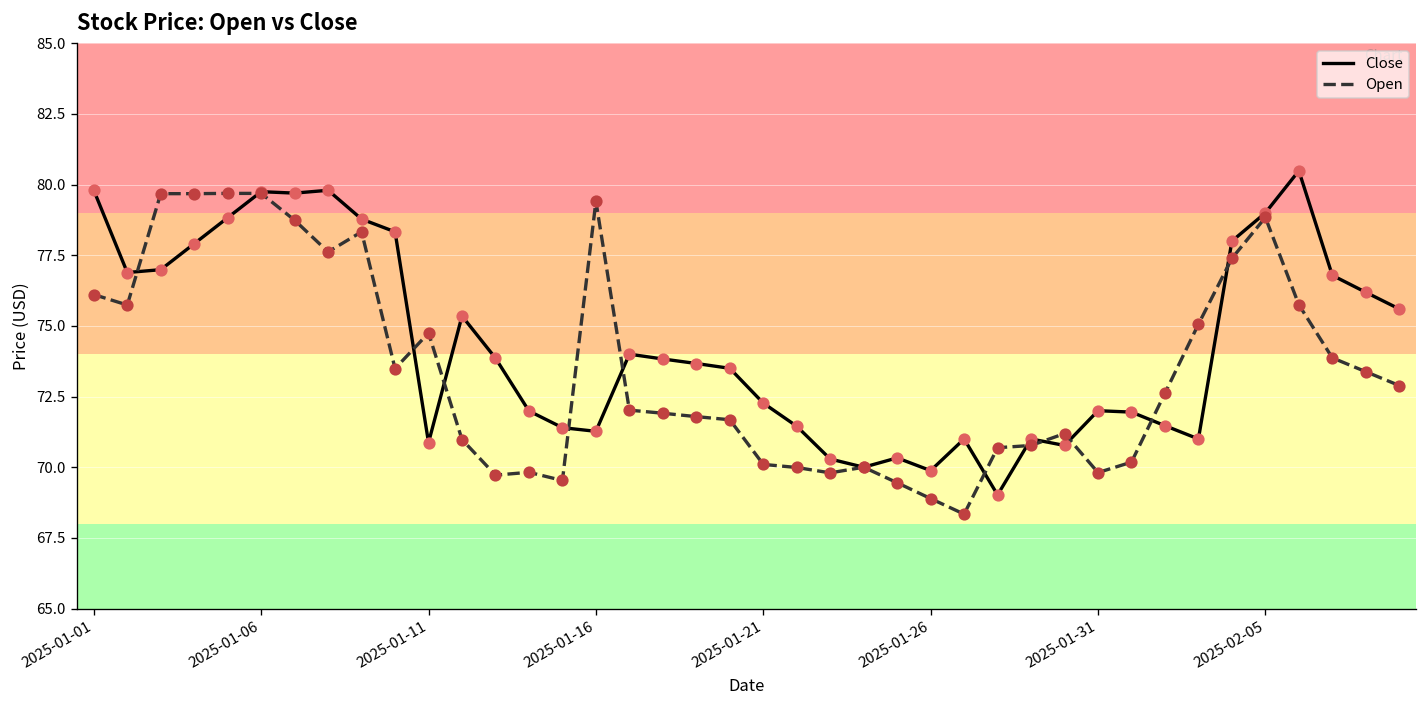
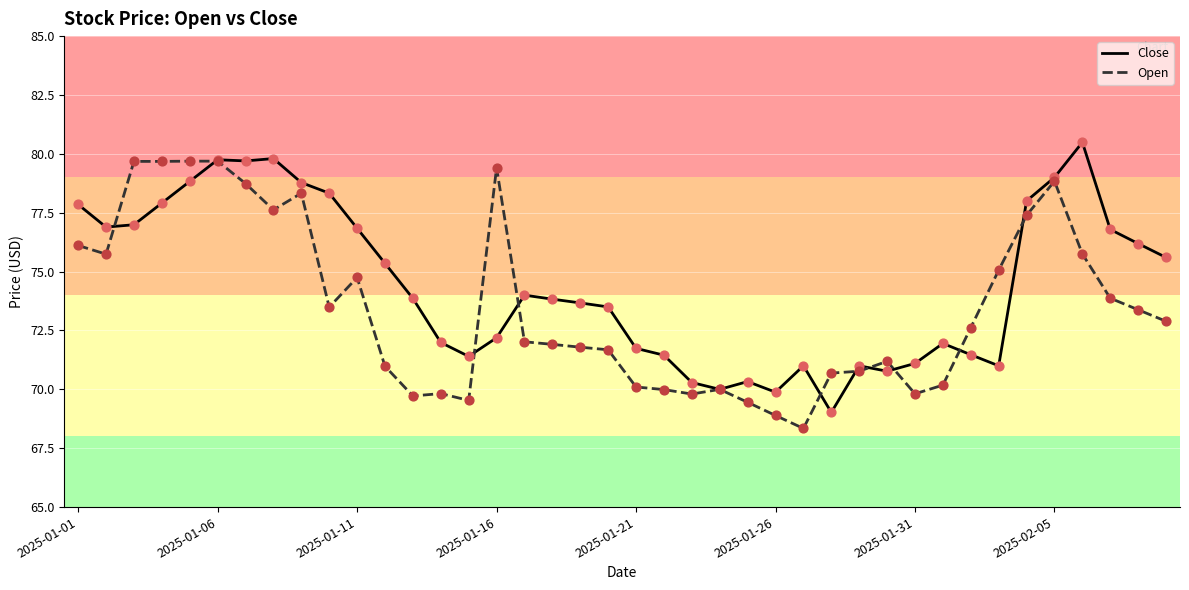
  {
    "Close": {
-     "2025-01-01": 79.8,
-     "2025-01-11": 70.9,
-     "2025-01-16": 71.3,
-     "2025-01-21": 72.3,
+     "2025-01-01": 77.9,
+     "2025-01-11": 76.8,
+     "2025-01-16": 72.2,
+     "2025-01-21": 71.7,
      "2025-01-26": 69.9,
-     "2025-01-31": 72.0,
+     "2025-01-31": 71.1,
      "2025-02-05": 79.0
    },
    "Open": {
      "2025-01-01": 76.1,
      "2025-01-11": 74.8,
      "2025-01-16": 79.4,
      "2025-01-21": 70.1,
      "2025-01-26": 68.9,
      "2025-01-31": 69.8,
      "2025-02-05": 78.8
    }
  }
